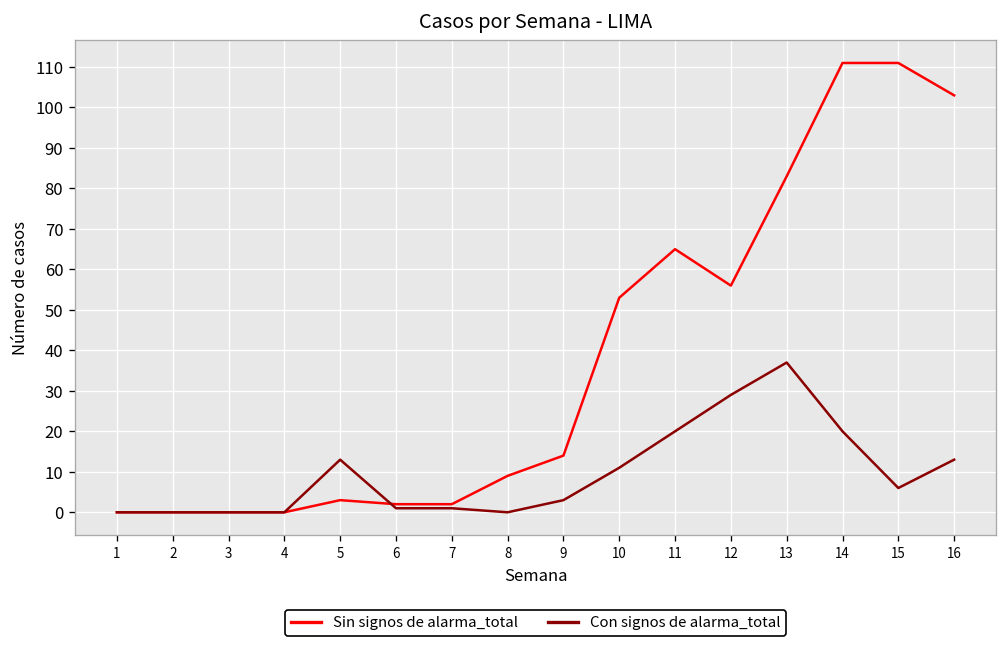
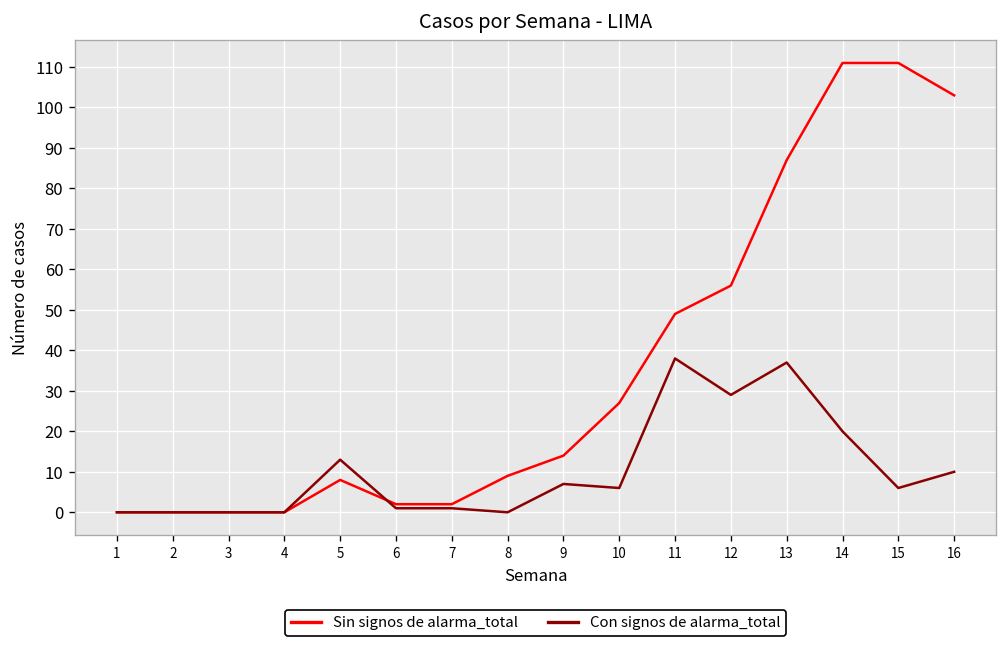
  {
    "Sin signos de alarma_total": {
-     "5": 3,
+     "5": 8,
      "6": 2,
      "7": 2,
      "8": 9,
      "9": 14,
-     "10": 53,
-     "11": 65,
+     "10": 27,
+     "11": 49,
      "12": 56,
-     "13": 83,
+     "13": 87,
      "14": 111,
      "15": 111,
      "16": 103
    },
    "Con signos de alarma_total": {
      "5": 13,
      "6": 1,
      "7": 1,
      "8": 0,
-     "9": 3,
-     "10": 11,
-     "11": 20,
+     "9": 7,
+     "10": 6,
+     "11": 38,
      "12": 29,
      "13": 37,
      "14": 20,
      "15": 6,
-     "16": 13
+     "16": 10
    }
  }
